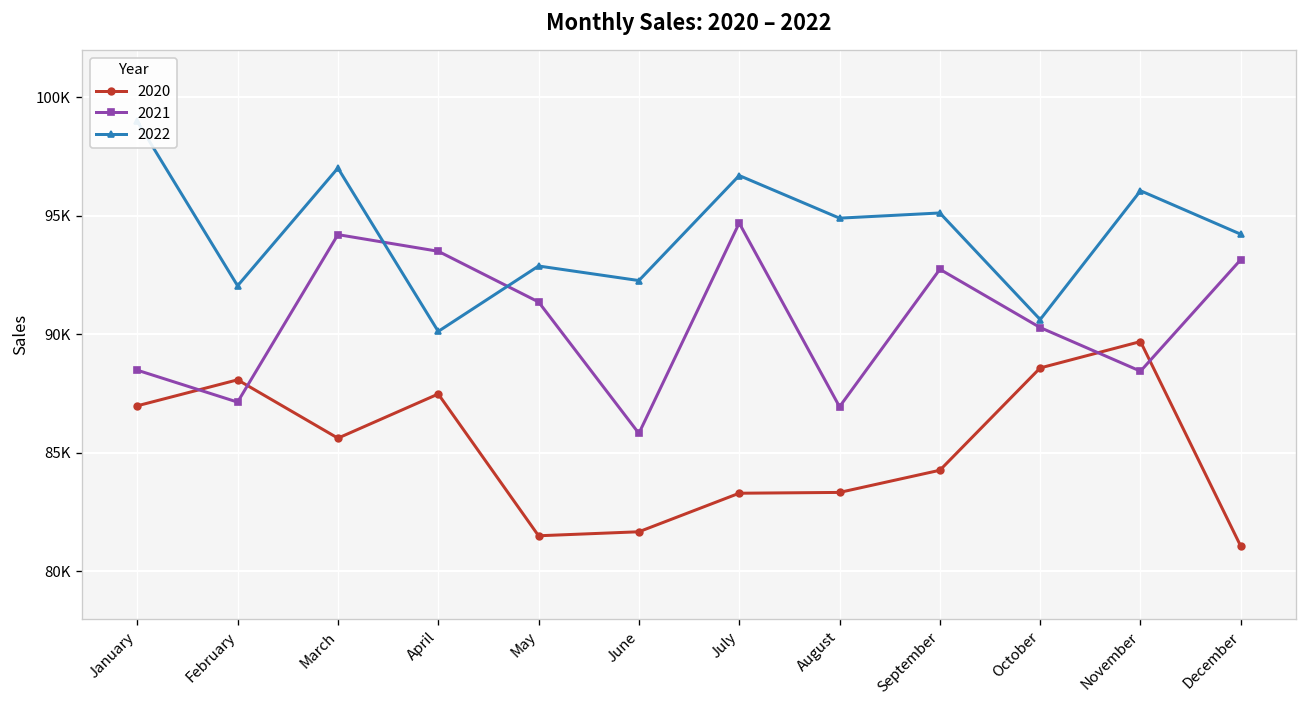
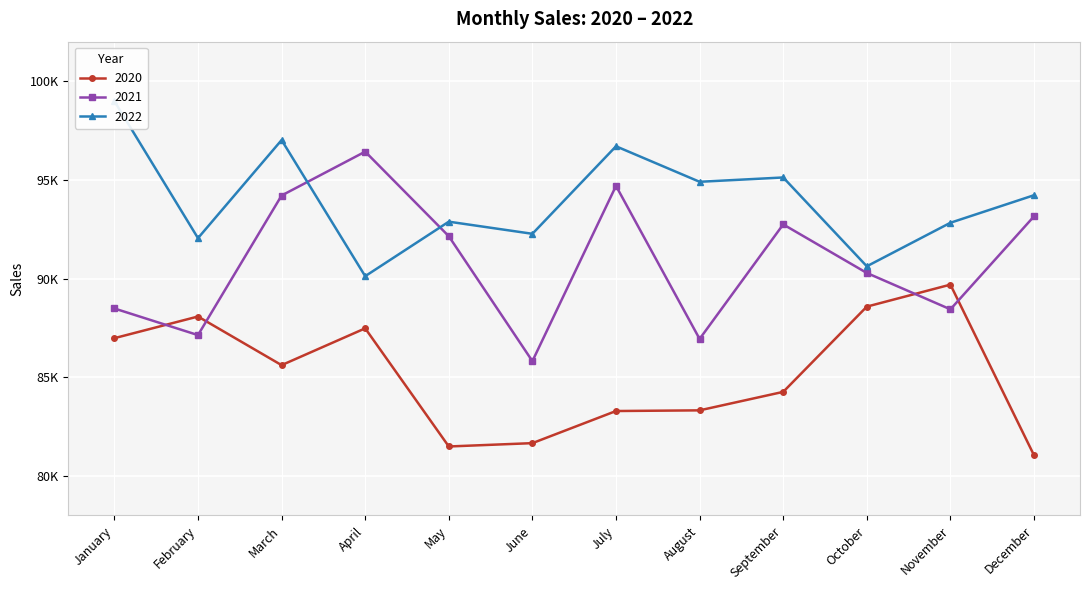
  {
    "2020": {
      "January": 87000,
      "February": 88100,
      "March": 85600,
      "April": 87500,
      "May": 81500,
      "June": 81700,
      "July": 83300,
      "August": 83300,
      "September": 84300,
      "October": 88600,
      "November": 89700,
      "December": 81000
    },
    "2021": {
      "January": 88500,
      "February": 87100,
      "March": 94200,
-     "April": 93500,
-     "May": 91400,
+     "April": 96400,
+     "May": 92100,
      "June": 85800,
      "July": 94700,
      "August": 86900,
      "September": 92700,
      "October": 90300,
      "November": 88400,
      "December": 93200
    },
    "2022": {
      "February": 92000,
      "March": 97000,
      "April": 90100,
      "May": 92900,
      "June": 92300,
      "July": 96700,
      "August": 94900,
      "September": 95100,
      "October": 90600,
-     "November": 96100,
+     "November": 92800,
      "December": 94200
    }
  }
